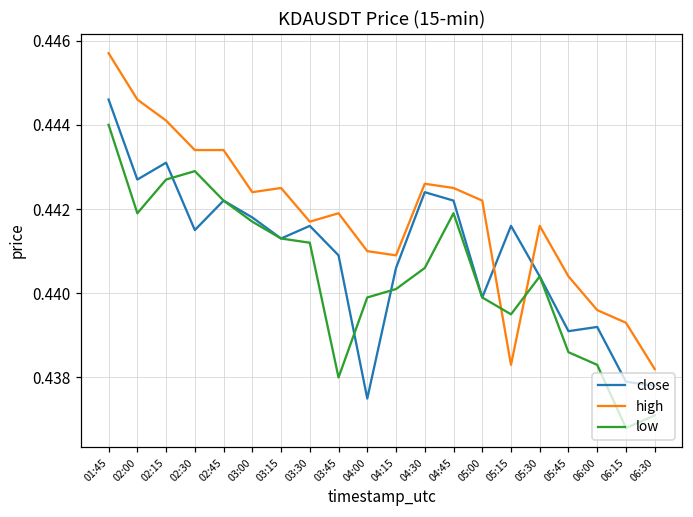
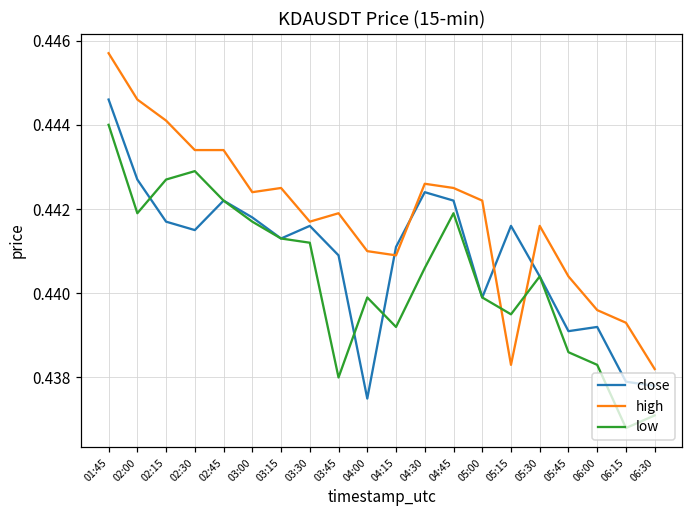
  {
    "close": {
      "01:45": 0.4446,
      "02:00": 0.4427,
-     "02:15": 0.4431,
+     "02:15": 0.4417,
      "02:30": 0.4415,
      "03:00": 0.4418,
      "03:30": 0.4416,
      "03:45": 0.4409,
      "04:00": 0.4375,
-     "04:15": 0.4406,
+     "04:15": 0.4411,
      "04:30": 0.4424,
      "04:45": 0.4422,
      "05:15": 0.4416,
      "05:45": 0.4391,
      "06:00": 0.4392
    },
    "high": {
      "01:45": 0.4457,
      "02:00": 0.4446,
      "02:15": 0.4441,
      "02:30": 0.4434,
      "02:45": 0.4434,
      "03:00": 0.4424,
      "03:15": 0.4425,
      "03:30": 0.4417,
      "03:45": 0.4419,
      "04:00": 0.4410,
      "04:15": 0.4409,
      "04:30": 0.4426,
      "04:45": 0.4425,
      "05:00": 0.4422,
      "05:15": 0.4383,
      "05:30": 0.4416,
      "05:45": 0.4404,
      "06:00": 0.4396,
      "06:15": 0.4393,
      "06:30": 0.4382
    },
    "low": {
      "01:45": 0.4440,
      "02:00": 0.4419,
      "02:15": 0.4427,
      "02:30": 0.4429,
      "03:00": 0.4417,
      "03:30": 0.4412,
      "03:45": 0.4380,
      "04:00": 0.4399,
-     "04:15": 0.4401,
+     "04:15": 0.4392,
      "04:30": 0.4406,
      "04:45": 0.4419,
      "05:15": 0.4395,
      "05:45": 0.4386,
      "06:00": 0.4383
    }
  }
